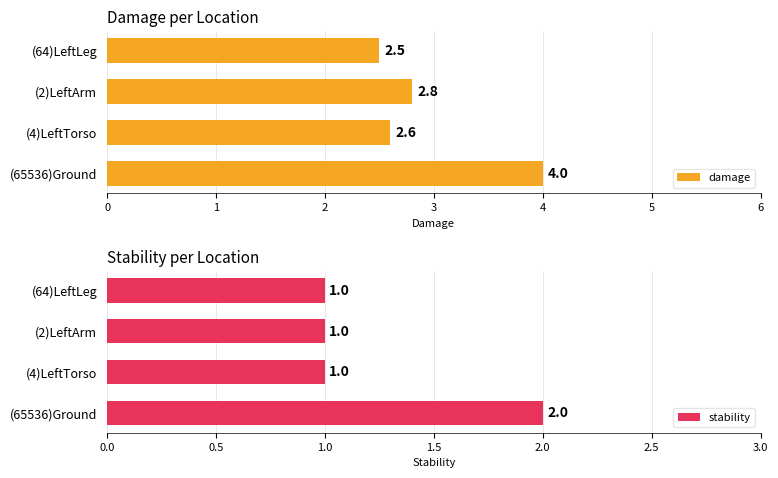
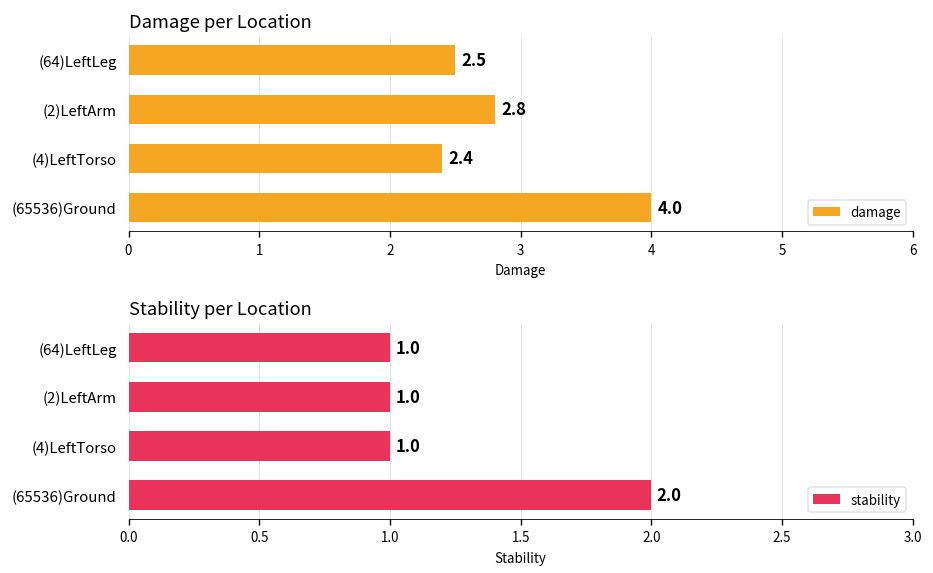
  {
    "Damage per Location": {
      "(64)LeftLeg": 2.5,
      "(2)LeftArm": 2.8,
-     "(4)LeftTorso": 2.6,
+     "(4)LeftTorso": 2.4,
      "(65536)Ground": 4.0
    },
    "Stability per Location": {
      "(64)LeftLeg": 1.0,
      "(2)LeftArm": 1.0,
      "(4)LeftTorso": 1.0,
      "(65536)Ground": 2.0
    }
  }
